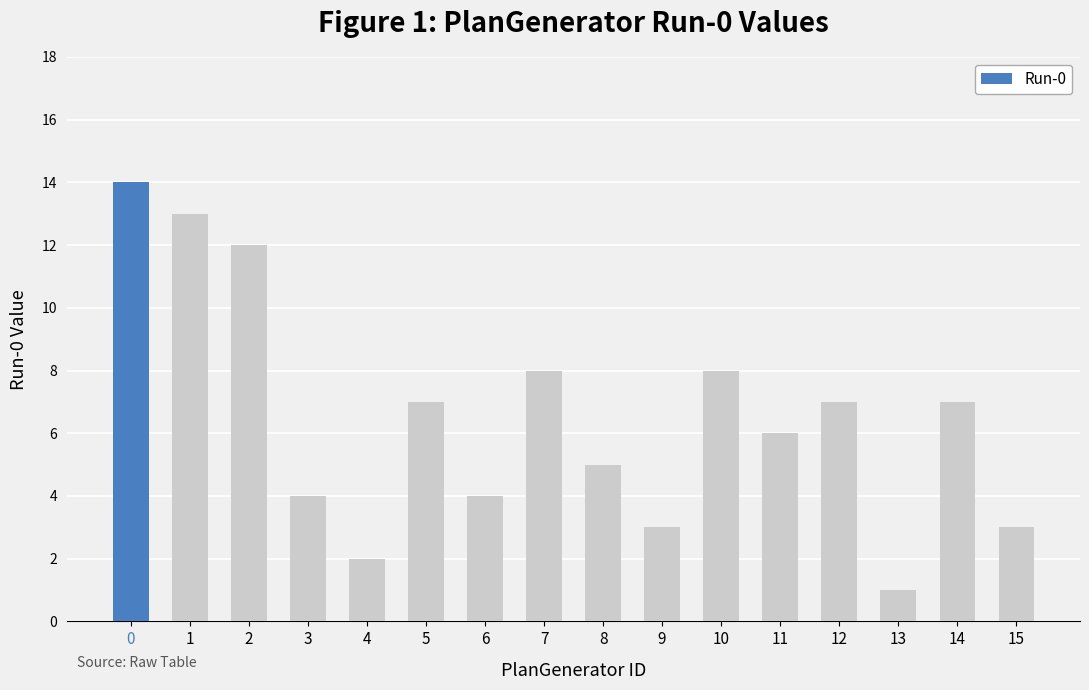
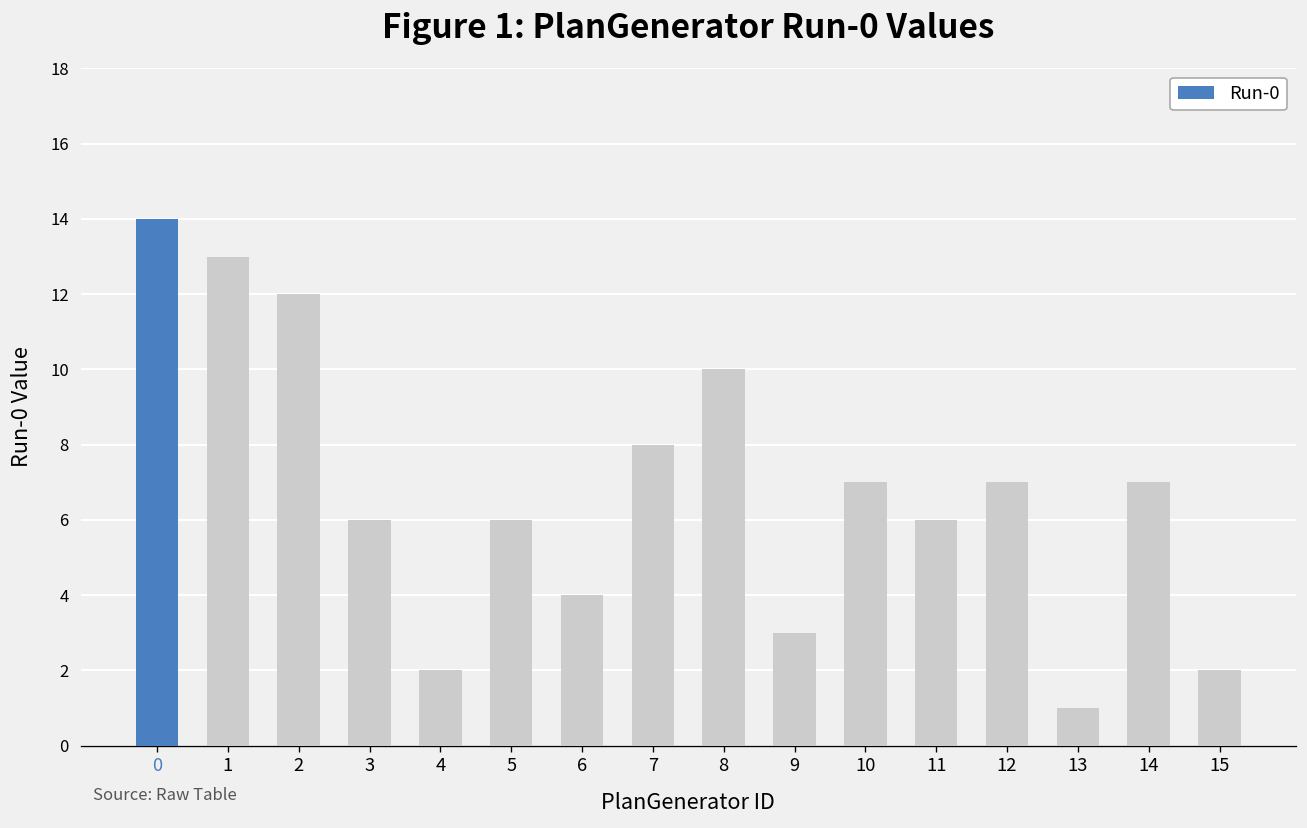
  {
    "0": 14,
    "1": 13,
    "2": 12,
-   "3": 4,
+   "3": 6,
    "4": 2,
-   "5": 7,
+   "5": 6,
    "6": 4,
    "7": 8,
-   "8": 5,
+   "8": 10,
    "9": 3,
-   "10": 8,
+   "10": 7,
    "11": 6,
    "12": 7,
    "13": 1,
    "14": 7,
-   "15": 3
+   "15": 2
  }
